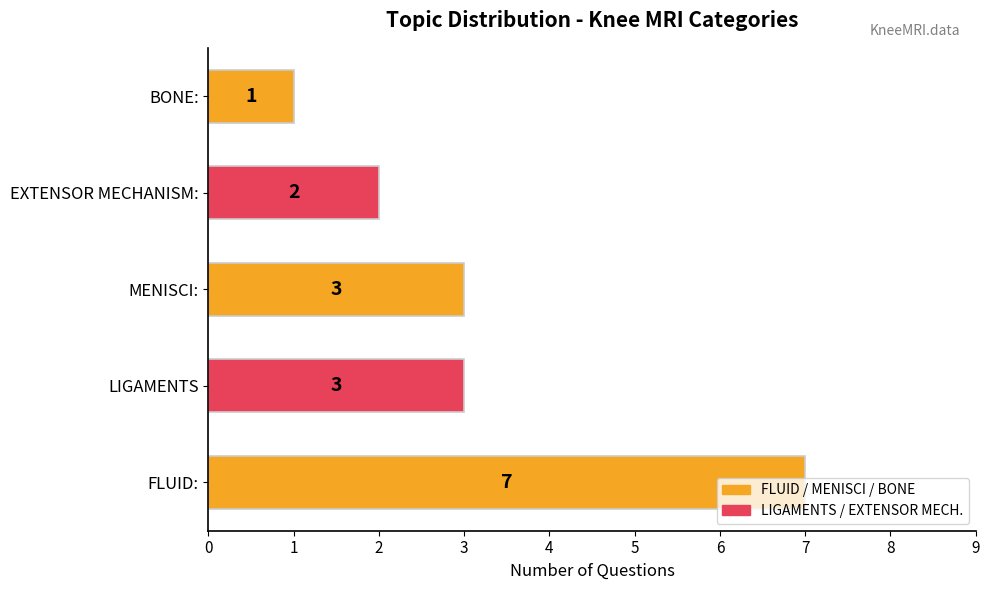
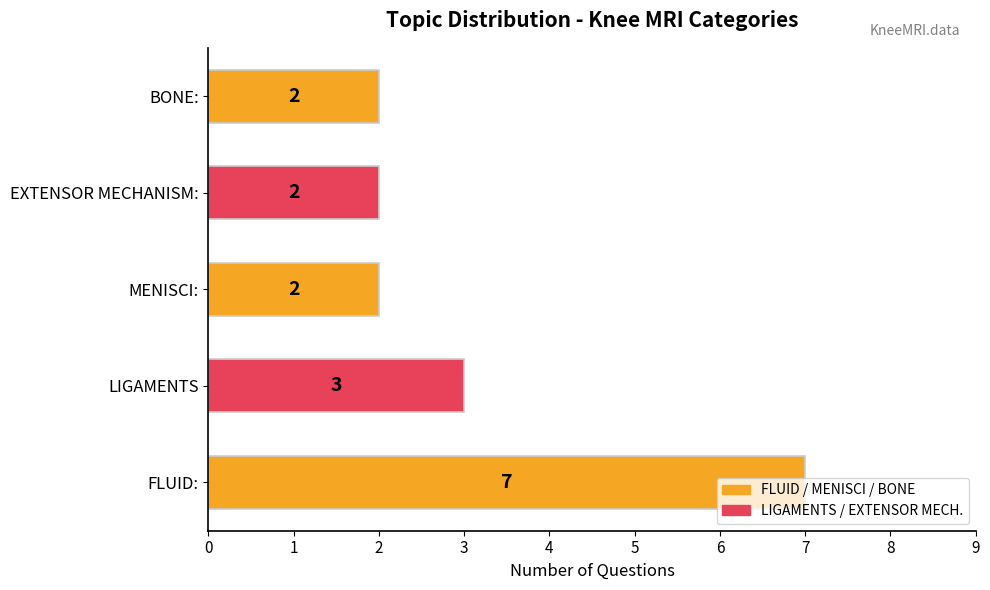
  {
-   "BONE:": 1,
+   "BONE:": 2,
    "EXTENSOR MECHANISM:": 2,
-   "MENISCI:": 3,
+   "MENISCI:": 2,
    "LIGAMENTS": 3
  }
